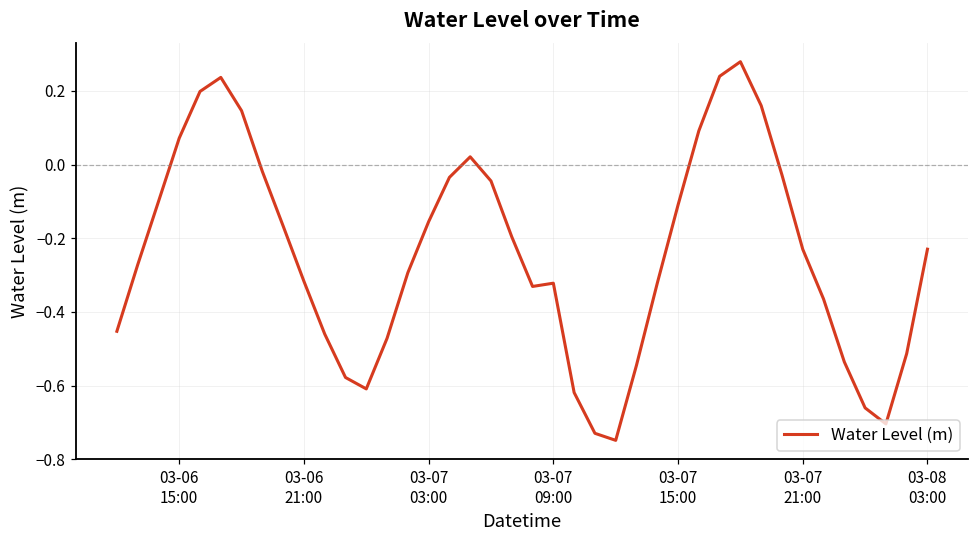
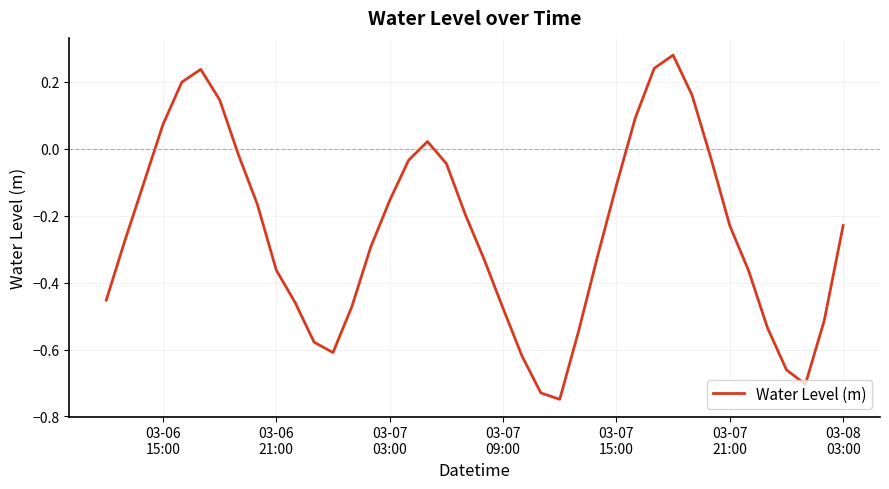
  {
    "03-06 15:00": 0.07,
-   "03-06 21:00": -0.32,
+   "03-06 21:00": -0.36,
    "03-07 03:00": -0.15,
-   "03-07 09:00": -0.32,
+   "03-07 09:00": -0.48,
    "03-07 15:00": -0.11,
    "03-07 21:00": -0.23,
    "03-08 03:00": -0.23
  }
